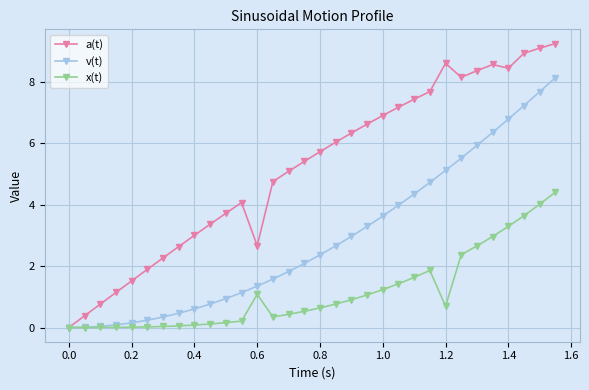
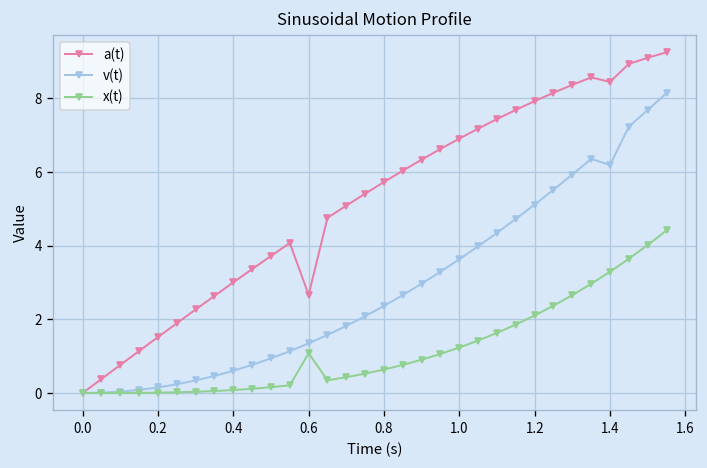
  {
    "a(t)": {
      "0.2": 1.5,
      "0.4": 3.0,
      "0.6": 2.7,
      "0.8": 5.7,
      "1.0": 6.9,
-     "1.2": 8.6,
+     "1.2": 7.9,
      "1.4": 8.4
    },
    "v(t)": {
      "0.2": 0.2,
      "0.4": 0.6,
      "0.6": 1.3,
      "0.8": 2.4,
      "1.0": 3.6,
      "1.2": 5.1,
-     "1.4": 6.8
+     "1.4": 6.2
    },
    "x(t)": {
      "0.2": 0.0,
      "0.4": 0.1,
      "0.6": 1.1,
      "0.8": 0.6,
      "1.0": 1.2,
-     "1.2": 0.7,
+     "1.2": 2.1,
      "1.4": 3.3
    }
  }
